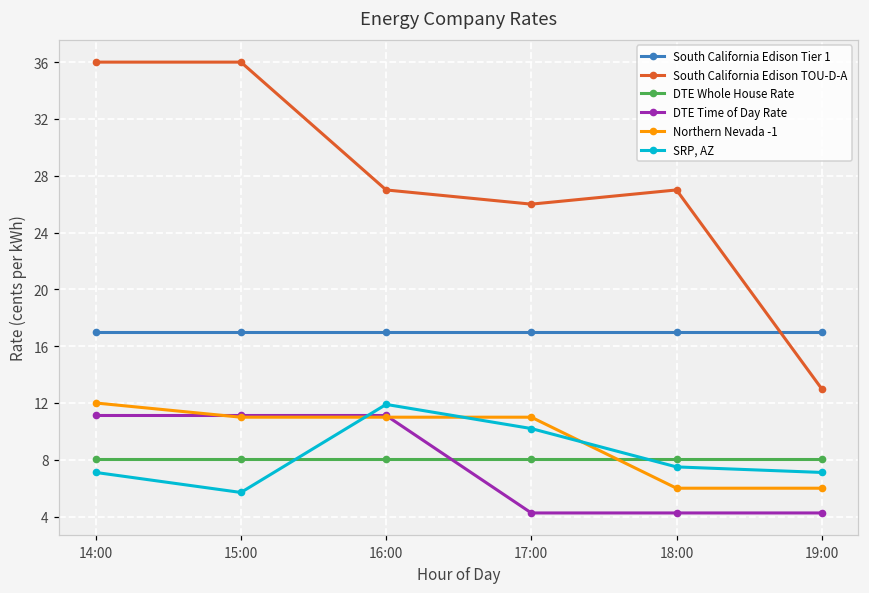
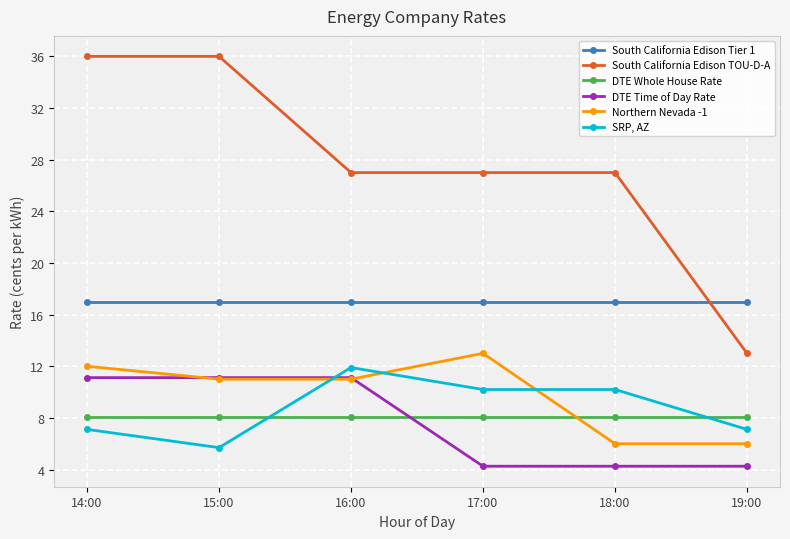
  {
    "South California Edison Tier 1": {
      "14:00": 17.0,
      "15:00": 17.0,
      "16:00": 17.0,
      "17:00": 17.0,
      "18:00": 17.0,
      "19:00": 17.0
    },
    "South California Edison TOU-D-A": {
      "14:00": 36,
      "15:00": 36,
      "16:00": 27,
-     "17:00": 26,
+     "17:00": 27,
      "18:00": 27,
      "19:00": 13
    },
    "DTE Whole House Rate": {
      "14:00": 8.0,
      "15:00": 8.0,
      "16:00": 8.0,
      "17:00": 8.0,
      "18:00": 8.0,
      "19:00": 8.0
    },
    "DTE Time of Day Rate": {
      "14:00": 11.1,
      "17:00": 4.3,
      "18:00": 4.3,
      "19:00": 4.3
    },
    "Northern Nevada -1": {
      "14:00": 12,
-     "17:00": 11,
+     "17:00": 13,
      "18:00": 6,
      "19:00": 6
    },
    "SRP, AZ": {
      "14:00": 7.1,
      "15:00": 5.7,
      "16:00": 11.9,
      "17:00": 10.2,
-     "18:00": 7.5,
+     "18:00": 10.2,
      "19:00": 7.1
    }
  }
